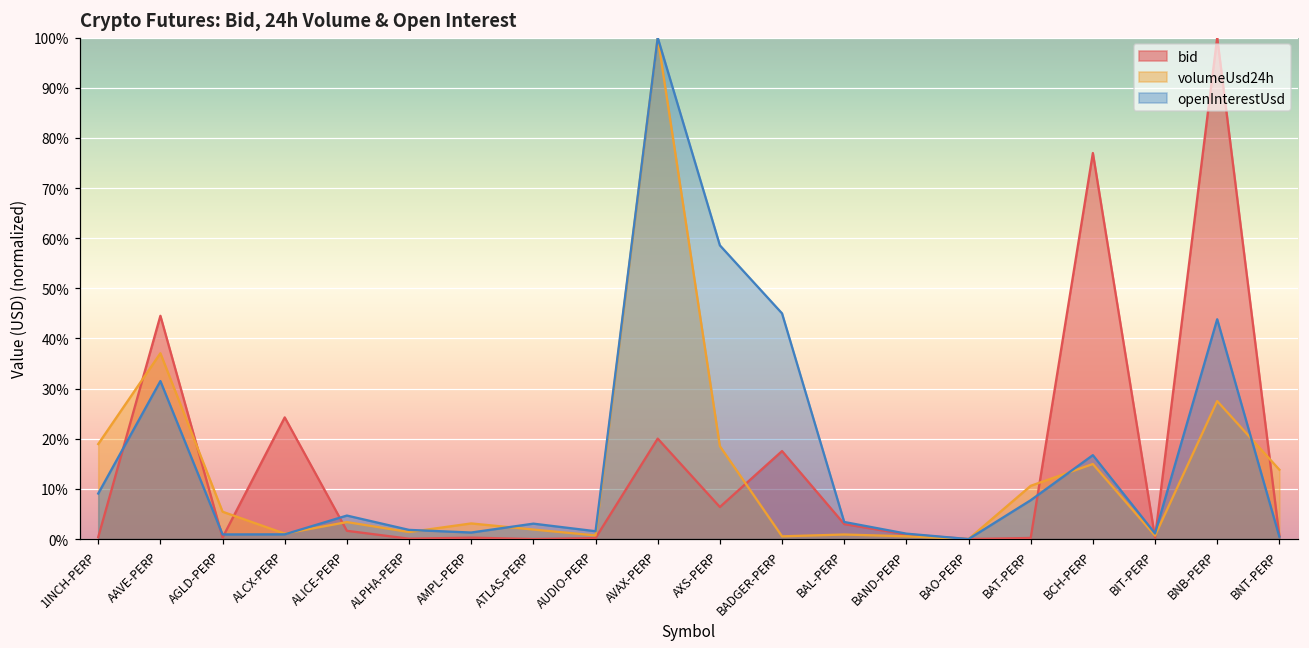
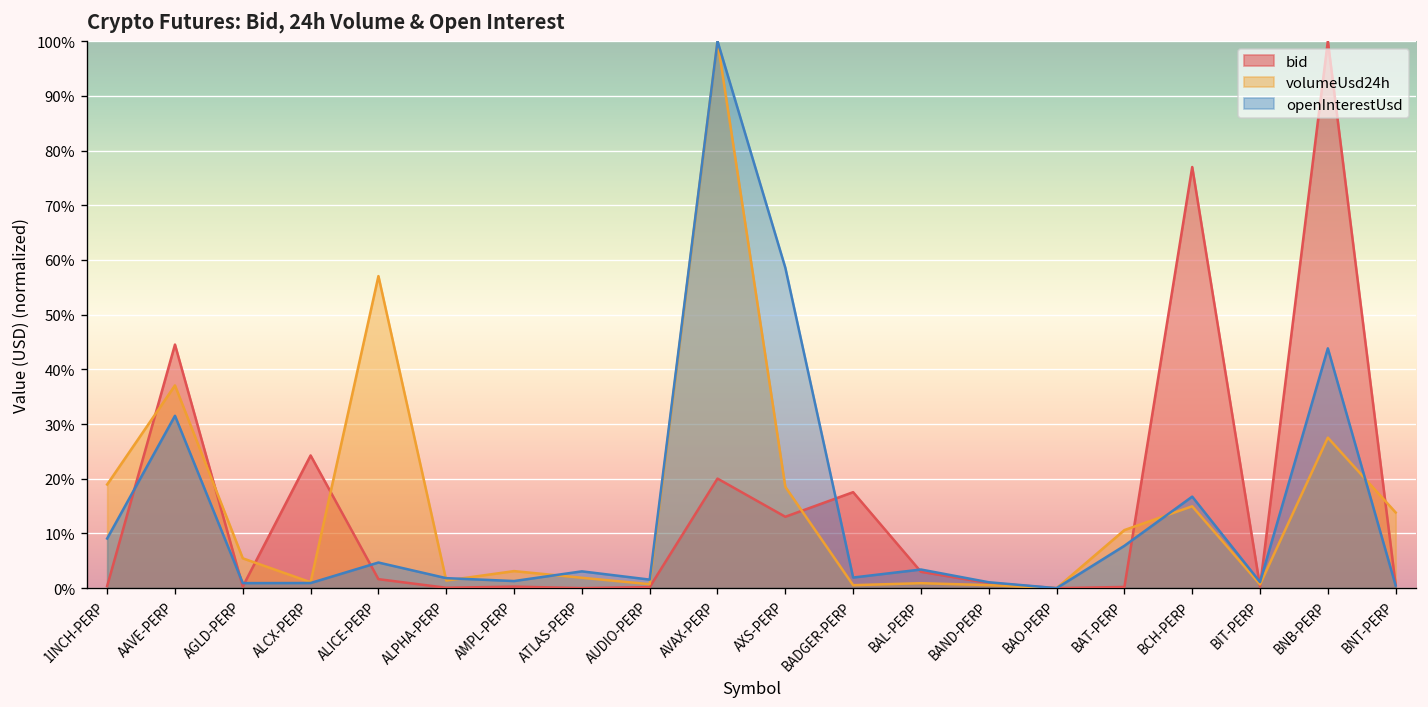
  {
    "bid": {
      "1INCH-PERP": "0%",
      "AAVE-PERP": "45%",
      "AGLD-PERP": "0%",
      "ALCX-PERP": "24%",
      "ALICE-PERP": "2%",
      "ALPHA-PERP": "0%",
      "AMPL-PERP": "0%",
      "ATLAS-PERP": "0%",
      "AVAX-PERP": "20%",
-     "AXS-PERP": "6%",
+     "AXS-PERP": "13%",
      "BADGER-PERP": "18%",
      "BAT-PERP": "0%",
      "BCH-PERP": "77%",
      "BNB-PERP": "100%"
    },
    "volumeUsd24h": {
      "1INCH-PERP": "19%",
      "AAVE-PERP": "37%",
      "AGLD-PERP": "5%",
-     "ALICE-PERP": "3%",
+     "ALICE-PERP": "57%",
      "AMPL-PERP": "3%",
      "ATLAS-PERP": "2%",
      "AXS-PERP": "19%",
      "BADGER-PERP": "1%",
      "BAL-PERP": "1%",
      "BAT-PERP": "11%",
      "BCH-PERP": "15%",
      "BNB-PERP": "28%",
      "BNT-PERP": "14%"
    },
    "openInterestUsd": {
      "1INCH-PERP": "9%",
      "AAVE-PERP": "32%",
      "AGLD-PERP": "1%",
      "ALICE-PERP": "5%",
      "AMPL-PERP": "1%",
      "ATLAS-PERP": "3%",
      "AUDIO-PERP": "2%",
      "AXS-PERP": "59%",
-     "BADGER-PERP": "45%",
+     "BADGER-PERP": "2%",
      "BAT-PERP": "8%",
      "BCH-PERP": "17%",
      "BNB-PERP": "44%"
    }
  }
